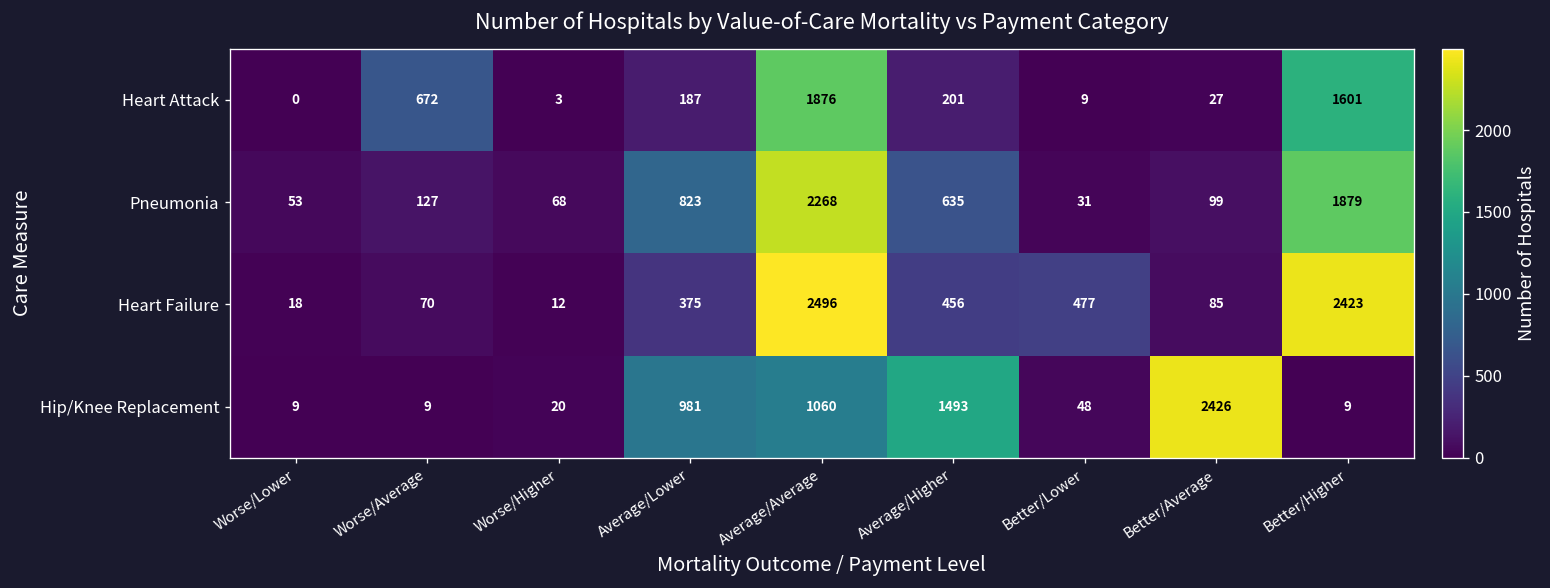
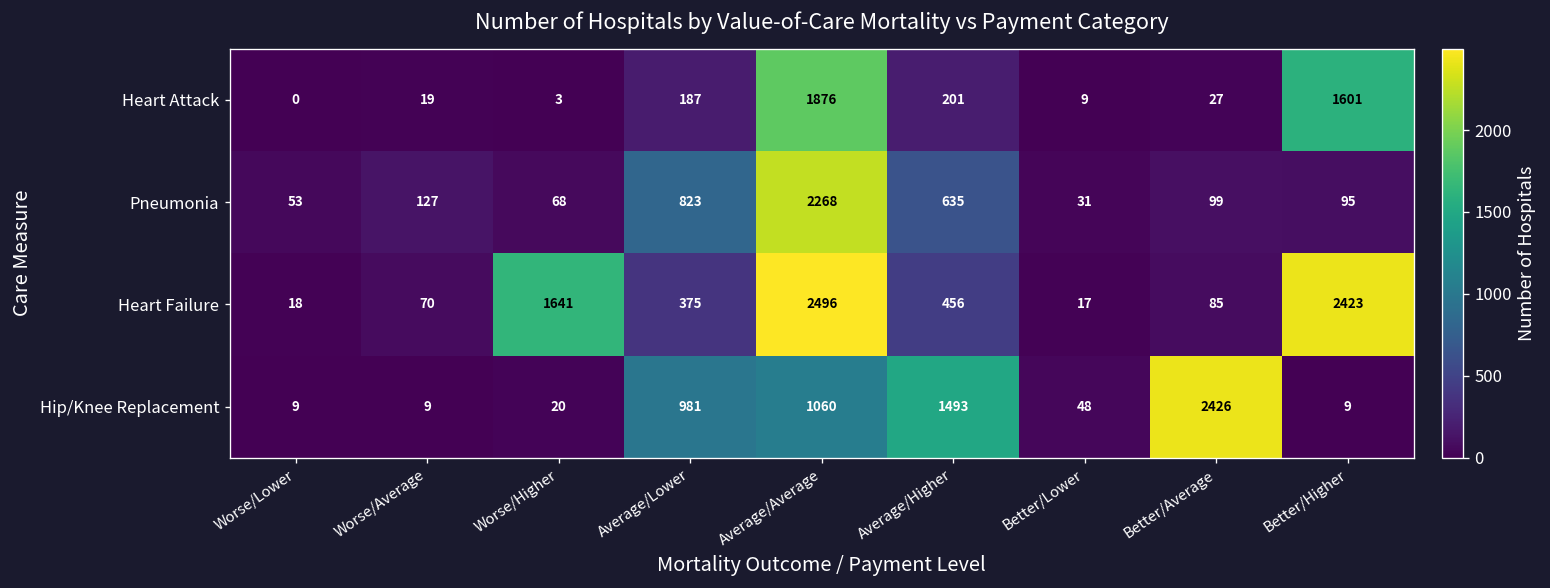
  {
    "Heart Attack": {
      "Worse/Lower": 0,
-     "Worse/Average": 672,
+     "Worse/Average": 19,
      "Worse/Higher": 3,
      "Average/Lower": 187,
      "Average/Average": 1876,
      "Average/Higher": 201,
      "Better/Lower": 9,
      "Better/Average": 27,
      "Better/Higher": 1601
    },
    "Pneumonia": {
      "Worse/Lower": 53,
      "Worse/Average": 127,
      "Worse/Higher": 68,
      "Average/Lower": 823,
      "Average/Average": 2268,
      "Average/Higher": 635,
      "Better/Lower": 31,
      "Better/Average": 99,
-     "Better/Higher": 1879
+     "Better/Higher": 95
    },
    "Heart Failure": {
      "Worse/Lower": 18,
      "Worse/Average": 70,
-     "Worse/Higher": 12,
+     "Worse/Higher": 1641,
      "Average/Lower": 375,
      "Average/Average": 2496,
      "Average/Higher": 456,
-     "Better/Lower": 477,
+     "Better/Lower": 17,
      "Better/Average": 85,
      "Better/Higher": 2423
    },
    "Hip/Knee Replacement": {
      "Worse/Lower": 9,
      "Worse/Average": 9,
      "Worse/Higher": 20,
      "Average/Lower": 981,
      "Average/Average": 1060,
      "Average/Higher": 1493,
      "Better/Lower": 48,
      "Better/Average": 2426,
      "Better/Higher": 9
    }
  }
